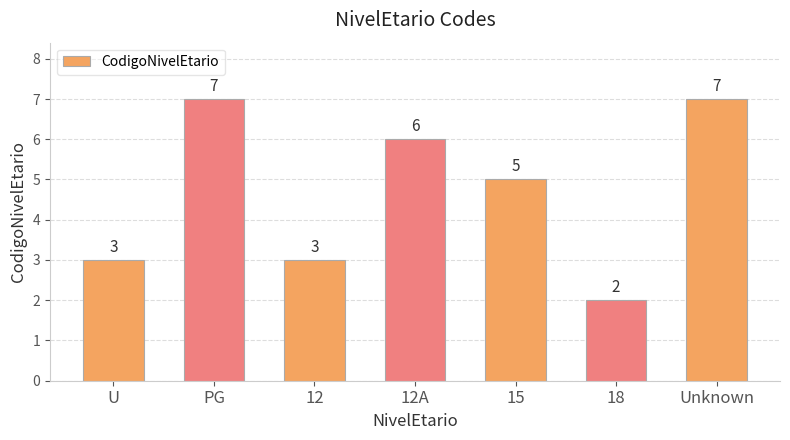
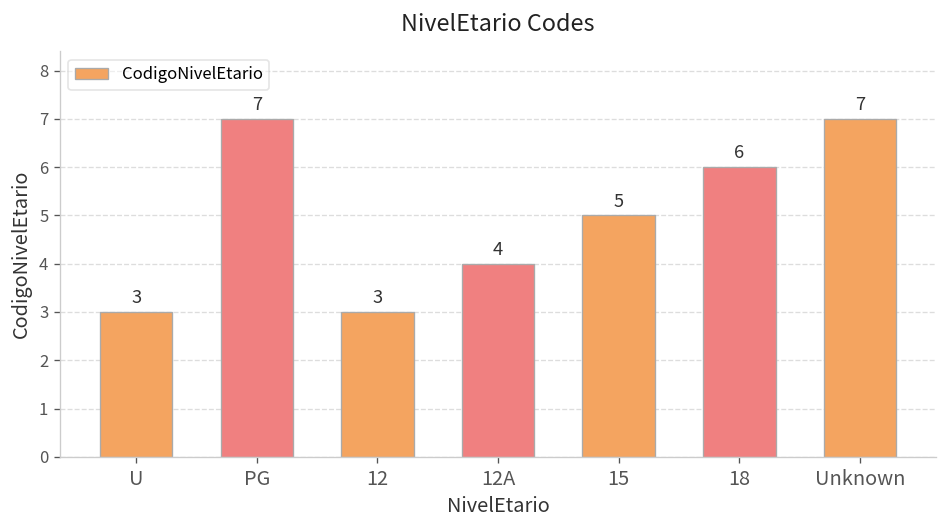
  {
    "U": 3,
    "PG": 7,
    "12": 3,
-   "12A": 6,
+   "12A": 4,
    "15": 5,
-   "18": 2,
+   "18": 6,
    "Unknown": 7
  }
